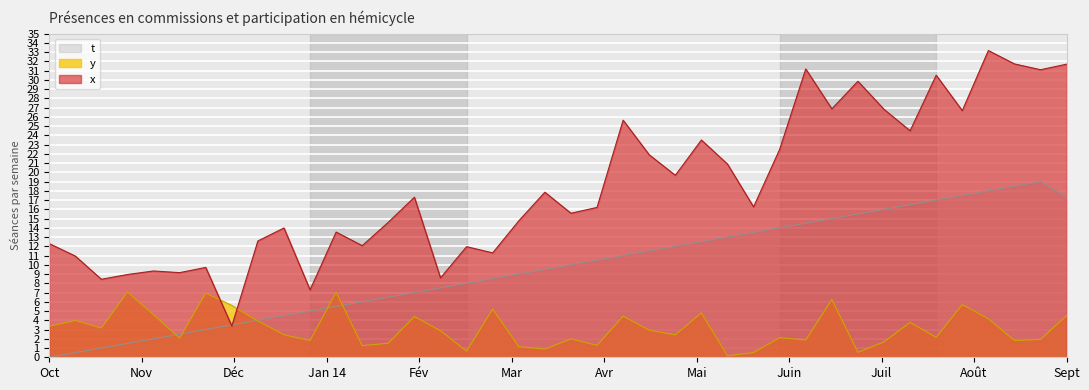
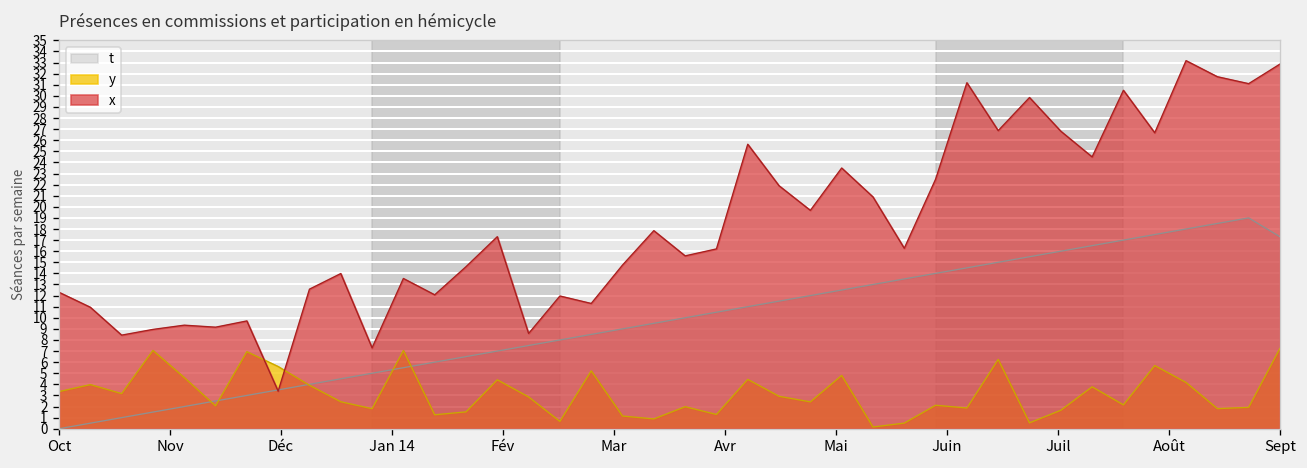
  {
    "t": {
      "Oct": 0,
      "Sept": 17
    },
    "y": {
      "Oct": 3,
-     "Sept": 5
+     "Sept": 7
    },
    "x": {
      "Oct": 12,
-     "Sept": 32
+     "Sept": 33
    }
  }
